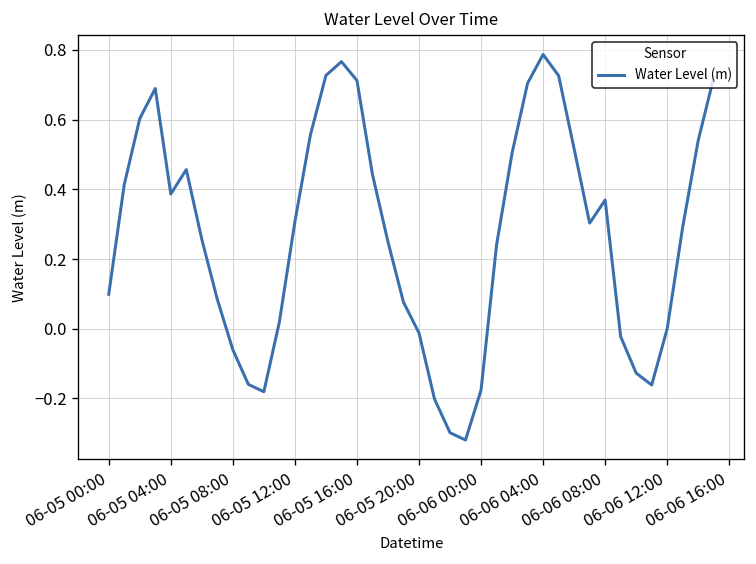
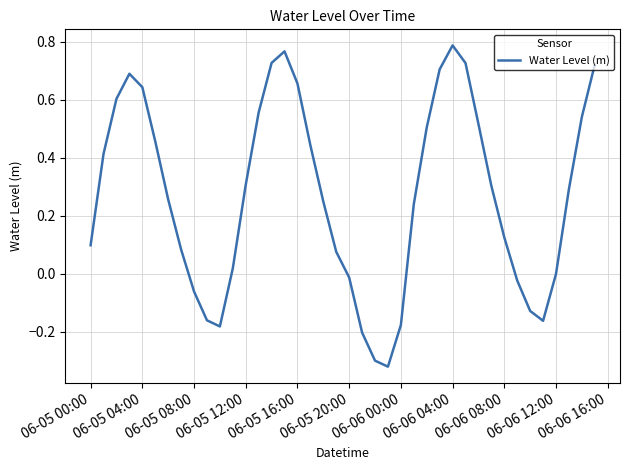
  {
    "06-05 00:00": 0.10,
-   "06-05 04:00": 0.39,
+   "06-05 04:00": 0.64,
    "06-05 08:00": -0.06,
    "06-05 12:00": 0.31,
-   "06-05 16:00": 0.71,
+   "06-05 16:00": 0.66,
    "06-05 20:00": -0.01,
    "06-06 00:00": -0.18,
    "06-06 04:00": 0.79,
-   "06-06 08:00": 0.37,
+   "06-06 08:00": 0.13,
    "06-06 12:00": 0.00
  }
